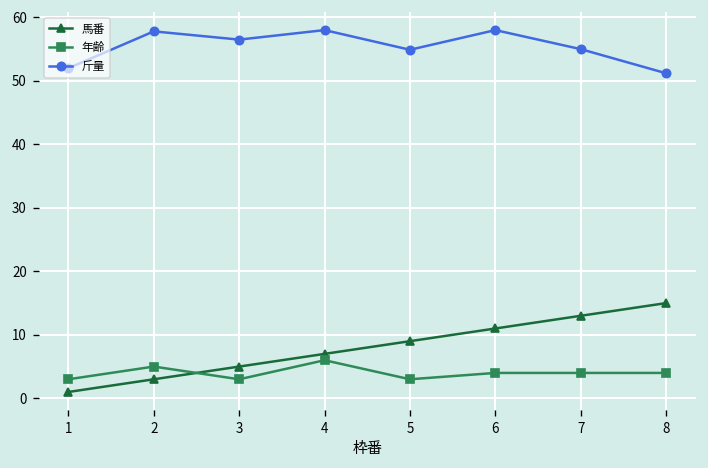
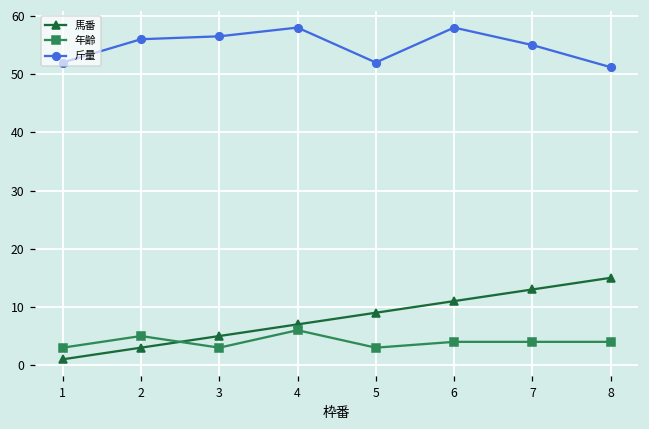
  {
    "斤量": {
-     "2": 58,
+     "2": 56,
      "3": 57,
      "4": 58,
-     "5": 55,
+     "5": 52,
      "6": 58,
      "7": 55,
      "8": 51
    }
  }
